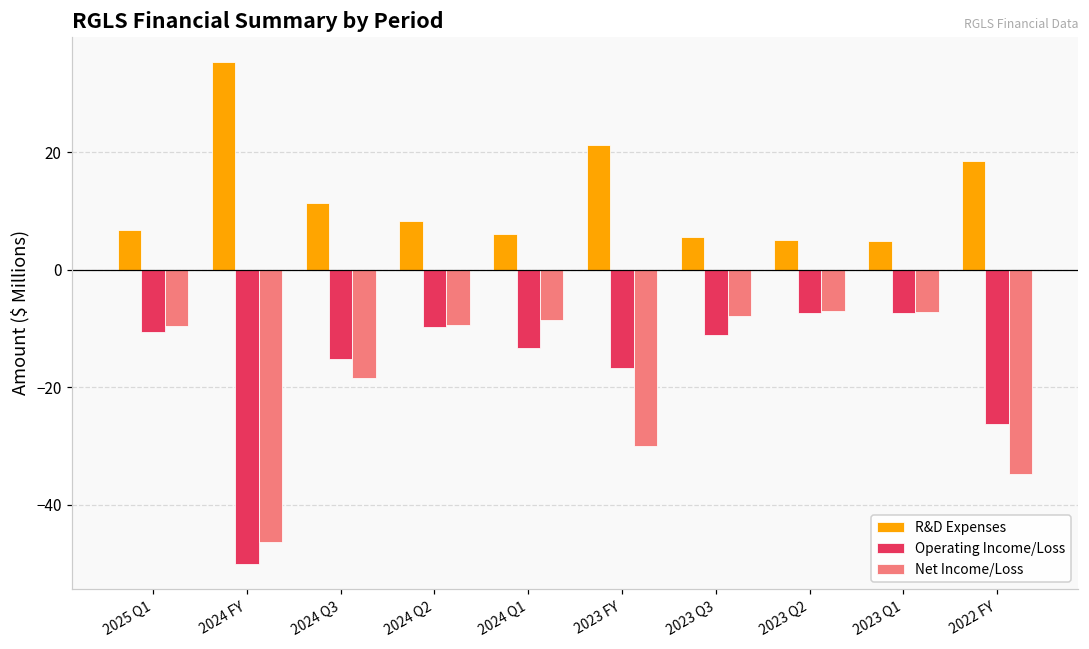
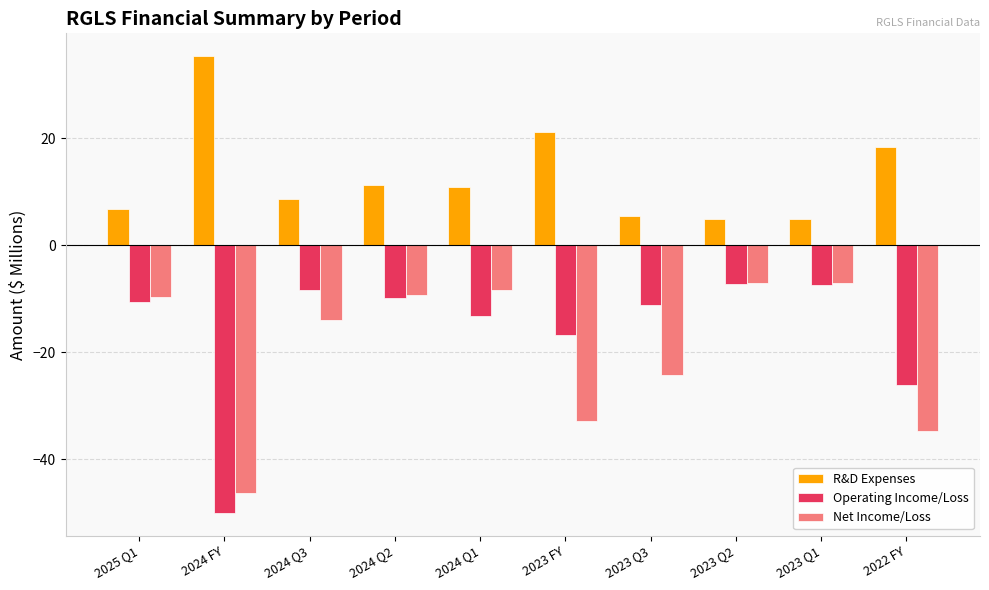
  {
    "R&D Expenses": {
      "2025 Q1": 7,
      "2024 FY": 35,
-     "2024 Q3": 11,
-     "2024 Q2": 8,
-     "2024 Q1": 6,
+     "2024 Q3": 9,
+     "2024 Q2": 11,
+     "2024 Q1": 11,
      "2023 FY": 21,
      "2023 Q3": 5,
      "2023 Q2": 5,
      "2023 Q1": 5,
      "2022 FY": 18
    },
    "Operating Income/Loss": {
      "2025 Q1": -11,
      "2024 FY": -50,
-     "2024 Q3": -15,
+     "2024 Q3": -8,
      "2024 Q2": -10,
      "2024 Q1": -13,
      "2023 FY": -17,
      "2023 Q3": -11,
      "2023 Q2": -7,
      "2023 Q1": -7,
      "2022 FY": -26
    },
    "Net Income/Loss": {
      "2025 Q1": -10,
      "2024 FY": -46,
-     "2024 Q3": -18,
+     "2024 Q3": -14,
      "2024 Q2": -9,
      "2024 Q1": -8,
-     "2023 FY": -30,
-     "2023 Q3": -8,
+     "2023 FY": -33,
+     "2023 Q3": -24,
      "2023 Q2": -7,
      "2023 Q1": -7,
      "2022 FY": -35
    }
  }
